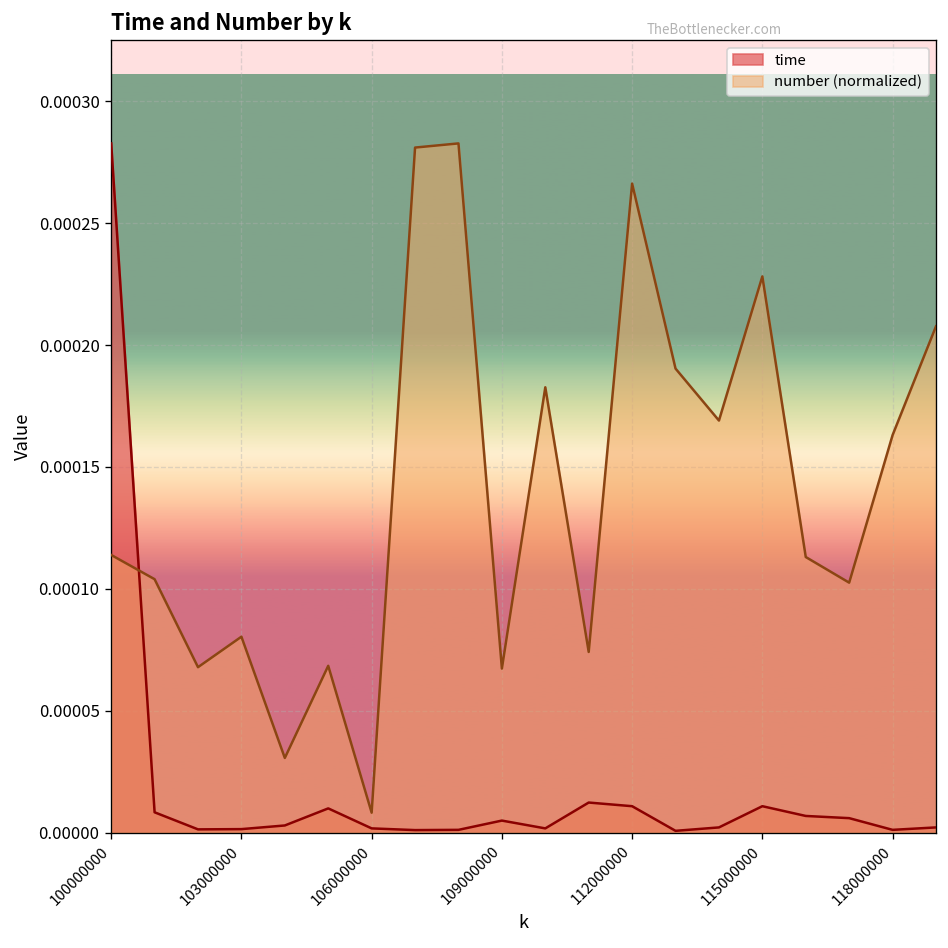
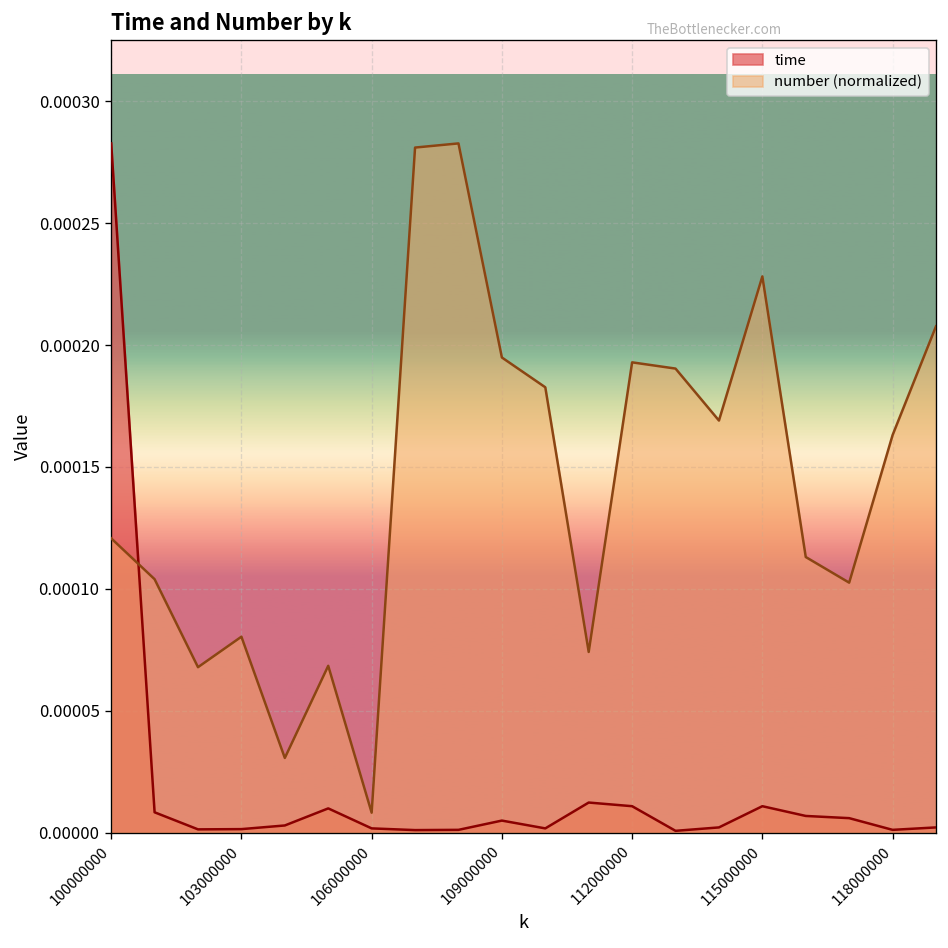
  {
    "time": {
      "100000000": 0.000283,
      "103000000": 0.000002,
      "106000000": 0.000002,
      "109000000": 0.000005,
      "112000000": 0.000011,
      "115000000": 0.000011,
      "118000000": 0.000001
    },
    "number (normalized)": {
-     "100000000": 0.000114,
+     "100000000": 0.000121,
      "103000000": 0.000080,
      "106000000": 0.000008,
-     "109000000": 0.000067,
-     "112000000": 0.000266,
+     "109000000": 0.000195,
+     "112000000": 0.000193,
      "115000000": 0.000228,
      "118000000": 0.000163
    }
  }
